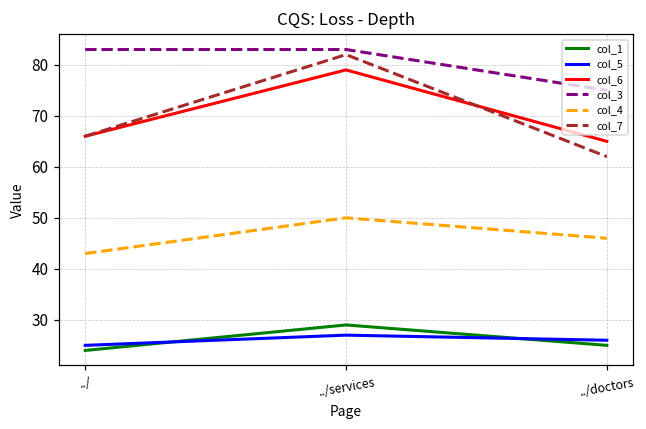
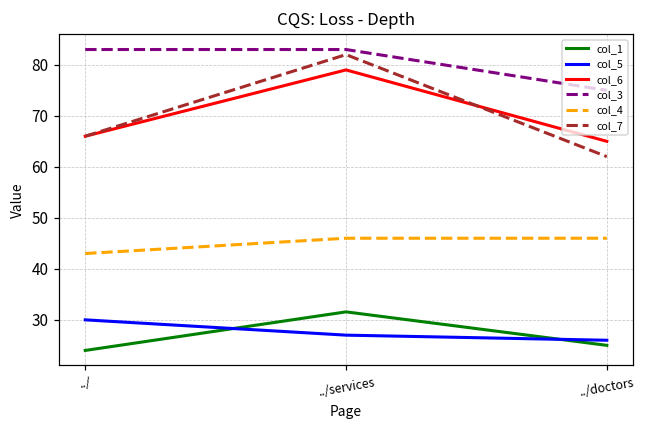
  {
    "col_1": {
      "../": 24,
-     "../services": 29,
+     "../services": 32,
      "../doctors": 25
    },
    "col_5": {
-     "../": 25,
+     "../": 30,
      "../services": 27,
      "../doctors": 26
    },
    "col_6": {
      "../services": 79,
      "../doctors": 65
    },
    "col_3": {
      "../": 83,
      "../services": 83
    },
    "col_4": {
      "../": 43,
-     "../services": 50,
+     "../services": 46,
      "../doctors": 46
    },
    "col_7": {
      "../services": 82,
      "../doctors": 62
    }
  }
